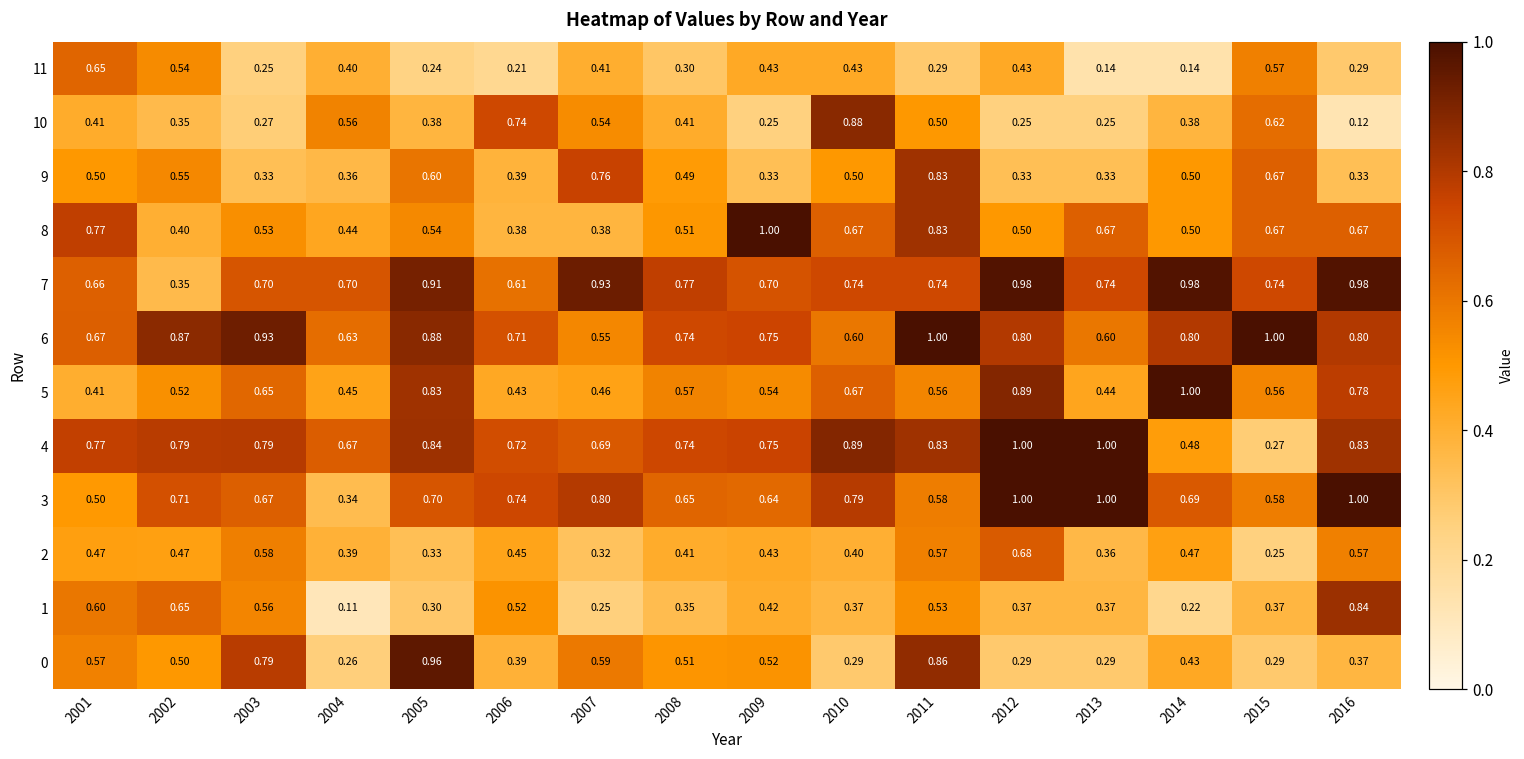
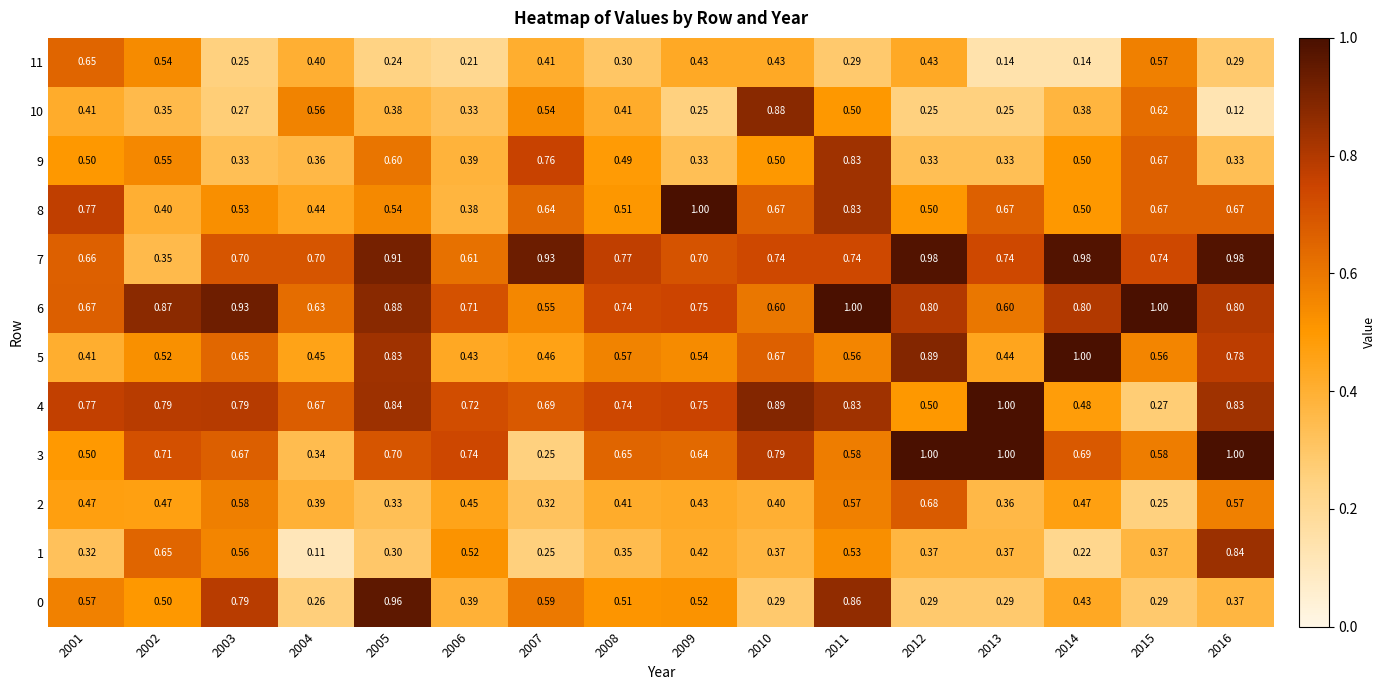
  {
    "11": {
      "2001": 0.65,
      "2002": 0.54,
      "2003": 0.25,
      "2004": 0.40,
      "2005": 0.24,
      "2006": 0.21,
      "2007": 0.41,
      "2008": 0.30,
      "2009": 0.43,
      "2010": 0.43,
      "2011": 0.29,
      "2012": 0.43,
      "2013": 0.14,
      "2014": 0.14,
      "2015": 0.57,
      "2016": 0.29
    },
    "10": {
      "2001": 0.41,
      "2002": 0.35,
      "2003": 0.27,
      "2004": 0.56,
      "2005": 0.38,
-     "2006": 0.74,
+     "2006": 0.33,
      "2007": 0.54,
      "2008": 0.41,
      "2009": 0.25,
      "2010": 0.88,
      "2011": 0.50,
      "2012": 0.25,
      "2013": 0.25,
      "2014": 0.38,
      "2015": 0.62,
      "2016": 0.12
    },
    "9": {
      "2001": 0.50,
      "2002": 0.55,
      "2003": 0.33,
      "2004": 0.36,
      "2005": 0.60,
      "2006": 0.39,
      "2007": 0.76,
      "2008": 0.49,
      "2009": 0.33,
      "2010": 0.50,
      "2011": 0.83,
      "2012": 0.33,
      "2013": 0.33,
      "2014": 0.50,
      "2015": 0.67,
      "2016": 0.33
    },
    "8": {
      "2001": 0.77,
      "2002": 0.40,
      "2003": 0.53,
      "2004": 0.44,
      "2005": 0.54,
      "2006": 0.38,
-     "2007": 0.38,
+     "2007": 0.64,
      "2008": 0.51,
      "2009": 1.00,
      "2010": 0.67,
      "2011": 0.83,
      "2012": 0.50,
      "2013": 0.67,
      "2014": 0.50,
      "2015": 0.67,
      "2016": 0.67
    },
    "7": {
      "2001": 0.66,
      "2002": 0.35,
      "2003": 0.70,
      "2004": 0.70,
      "2005": 0.91,
      "2006": 0.61,
      "2007": 0.93,
      "2008": 0.77,
      "2009": 0.70,
      "2010": 0.74,
      "2011": 0.74,
      "2012": 0.98,
      "2013": 0.74,
      "2014": 0.98,
      "2015": 0.74,
      "2016": 0.98
    },
    "6": {
      "2001": 0.67,
      "2002": 0.87,
      "2003": 0.93,
      "2004": 0.63,
      "2005": 0.88,
      "2006": 0.71,
      "2007": 0.55,
      "2008": 0.74,
      "2009": 0.75,
      "2010": 0.60,
      "2011": 1.00,
      "2012": 0.80,
      "2013": 0.60,
      "2014": 0.80,
      "2015": 1.00,
      "2016": 0.80
    },
    "5": {
      "2001": 0.41,
      "2002": 0.52,
      "2003": 0.65,
      "2004": 0.45,
      "2005": 0.83,
      "2006": 0.43,
      "2007": 0.46,
      "2008": 0.57,
      "2009": 0.54,
      "2010": 0.67,
      "2011": 0.56,
      "2012": 0.89,
      "2013": 0.44,
      "2014": 1.00,
      "2015": 0.56,
      "2016": 0.78
    },
    "4": {
      "2001": 0.77,
      "2002": 0.79,
      "2003": 0.79,
      "2004": 0.67,
      "2005": 0.84,
      "2006": 0.72,
      "2007": 0.69,
      "2008": 0.74,
      "2009": 0.75,
      "2010": 0.89,
      "2011": 0.83,
-     "2012": 1.00,
+     "2012": 0.50,
      "2013": 1.00,
      "2014": 0.48,
      "2015": 0.27,
      "2016": 0.83
    },
    "3": {
      "2001": 0.50,
      "2002": 0.71,
      "2003": 0.67,
      "2004": 0.34,
      "2005": 0.70,
      "2006": 0.74,
-     "2007": 0.80,
+     "2007": 0.25,
      "2008": 0.65,
      "2009": 0.64,
      "2010": 0.79,
      "2011": 0.58,
      "2012": 1.00,
      "2013": 1.00,
      "2014": 0.69,
      "2015": 0.58,
      "2016": 1.00
    },
    "2": {
      "2001": 0.47,
      "2002": 0.47,
      "2003": 0.58,
      "2004": 0.39,
      "2005": 0.33,
      "2006": 0.45,
      "2007": 0.32,
      "2008": 0.41,
      "2009": 0.43,
      "2010": 0.40,
      "2011": 0.57,
      "2012": 0.68,
      "2013": 0.36,
      "2014": 0.47,
      "2015": 0.25,
      "2016": 0.57
    },
    "1": {
-     "2001": 0.60,
+     "2001": 0.32,
      "2002": 0.65,
      "2003": 0.56,
      "2004": 0.11,
      "2005": 0.30,
      "2006": 0.52,
      "2007": 0.25,
      "2008": 0.35,
      "2009": 0.42,
      "2010": 0.37,
      "2011": 0.53,
      "2012": 0.37,
      "2013": 0.37,
      "2014": 0.22,
      "2015": 0.37,
      "2016": 0.84
    },
    "0": {
      "2001": 0.57,
      "2002": 0.50,
      "2003": 0.79,
      "2004": 0.26,
      "2005": 0.96,
      "2006": 0.39,
      "2007": 0.59,
      "2008": 0.51,
      "2009": 0.52,
      "2010": 0.29,
      "2011": 0.86,
      "2012": 0.29,
      "2013": 0.29,
      "2014": 0.43,
      "2015": 0.29,
      "2016": 0.37
    }
  }
